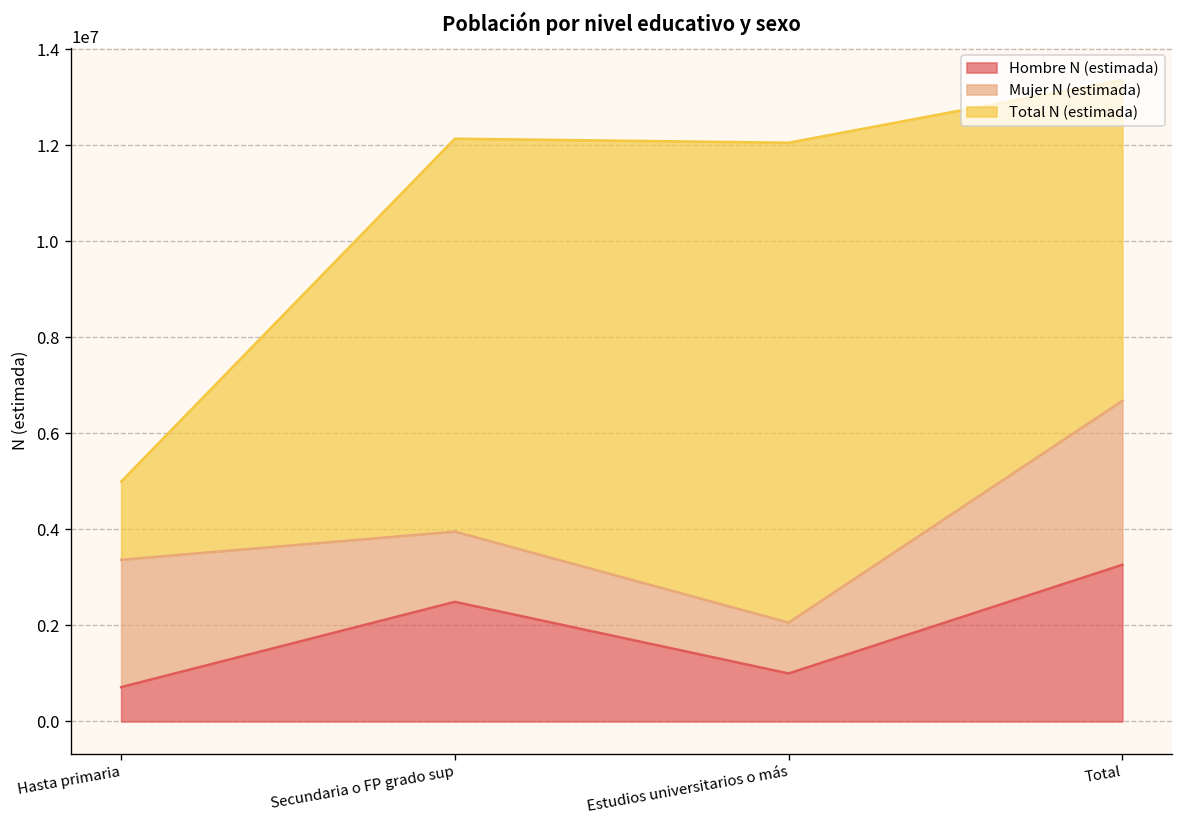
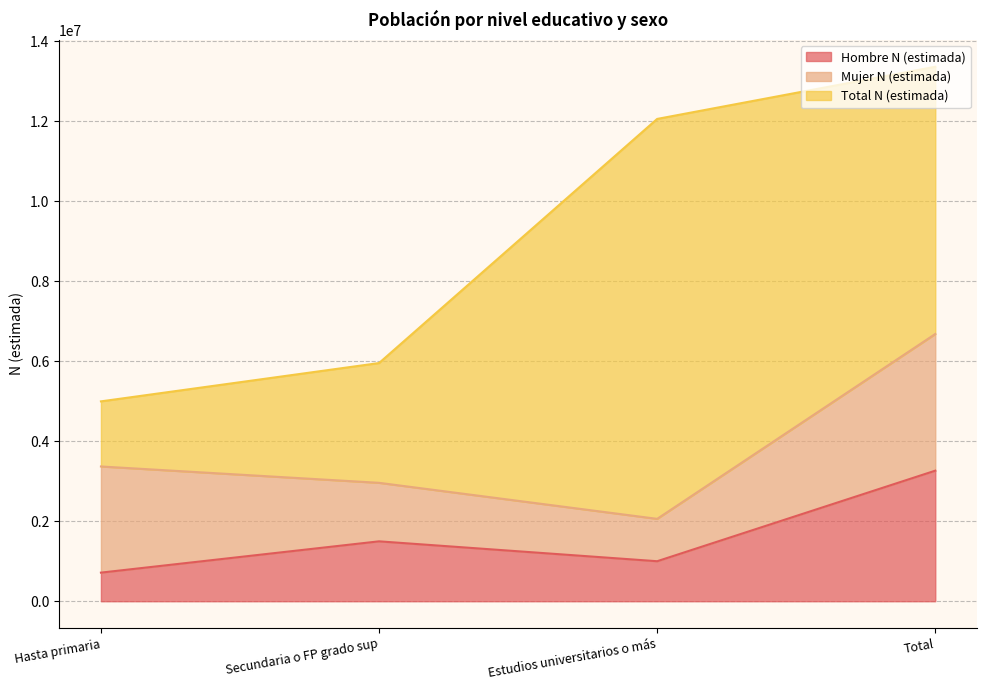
  {
    "Hombre N (estimada)": {
      "Hasta primaria": 700000,
-     "Secundaria o FP grado sup": 2500000,
+     "Secundaria o FP grado sup": 1500000,
      "Estudios universitarios o más": 1000000,
      "Total": 3300000
    },
    "Mujer N (estimada)": {
      "Hasta primaria": 2700000,
      "Secundaria o FP grado sup": 1500000,
      "Estudios universitarios o más": 1100000,
      "Total": 3400000
    },
    "Total N (estimada)": {
      "Hasta primaria": 1600000,
-     "Secundaria o FP grado sup": 8200000,
+     "Secundaria o FP grado sup": 3000000,
      "Estudios universitarios o más": 10000000
    }
  }
